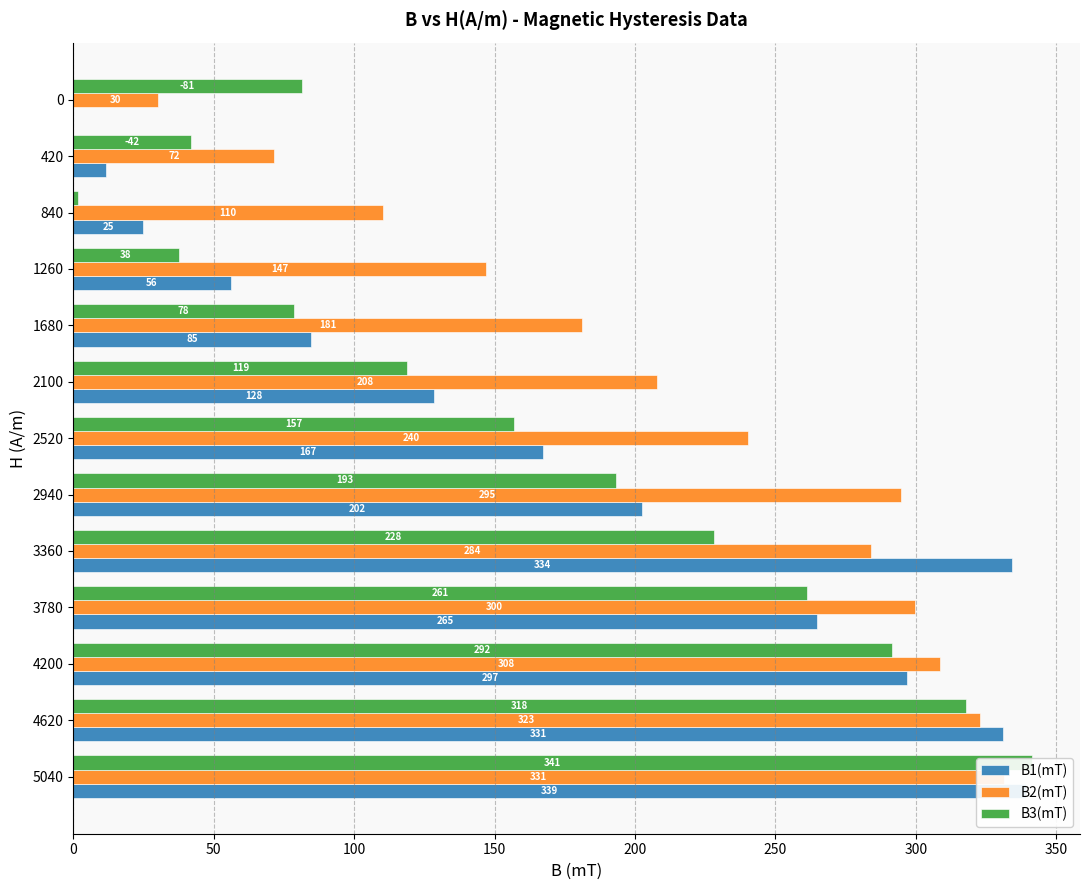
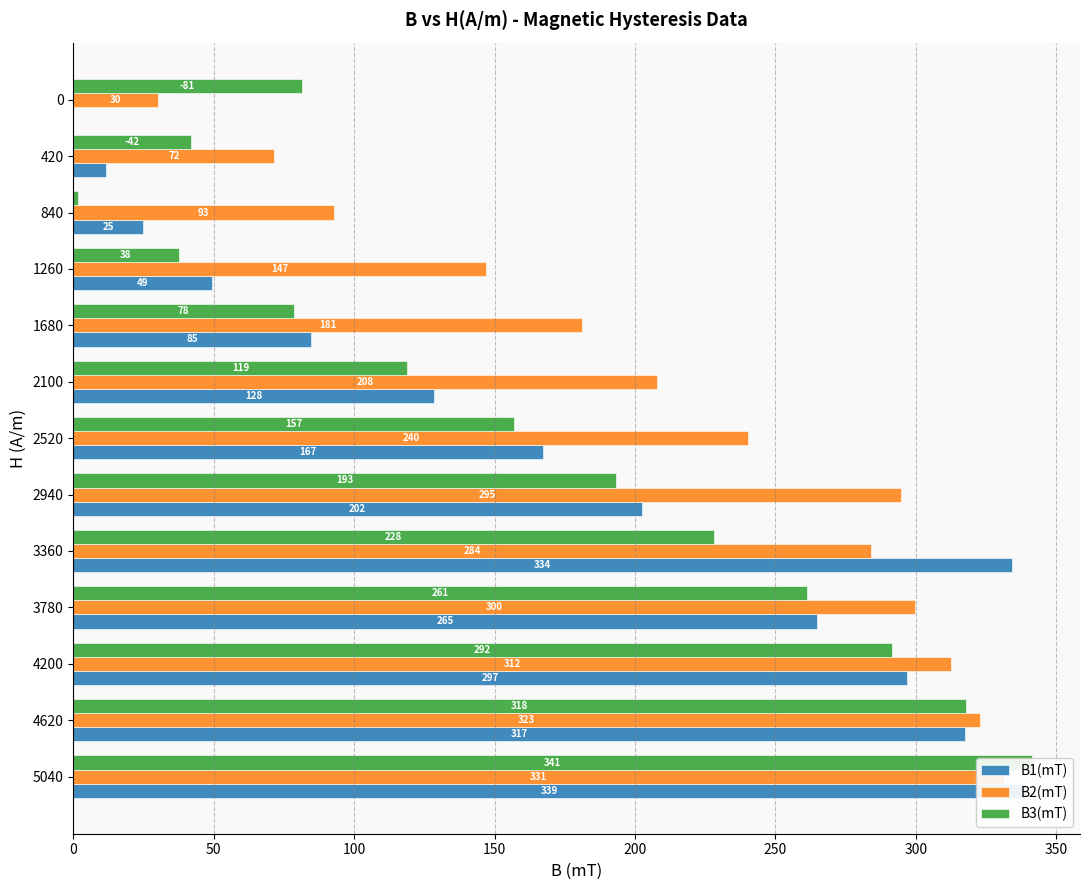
  {
    "B1(mT)": {
      "840": 25,
-     "1260": 56,
+     "1260": 49,
      "1680": 85,
      "2100": 128,
      "2520": 167,
      "2940": 202,
      "3360": 334,
      "3780": 265,
      "4200": 297,
-     "4620": 331
+     "4620": 317
    },
    "B2(mT)": {
      "0": 30,
      "420": 72,
-     "840": 110,
+     "840": 93,
      "1260": 147,
      "1680": 181,
      "2100": 208,
      "2520": 240,
      "2940": 295,
      "3360": 284,
      "3780": 300,
-     "4200": 308,
+     "4200": 312,
      "4620": 323
    },
    "B3(mT)": {
      "1260": 38,
      "1680": 78,
      "2100": 119,
      "2520": 157,
      "2940": 193,
      "3360": 228,
      "3780": 261,
      "4200": 292,
      "4620": 318
    }
  }
